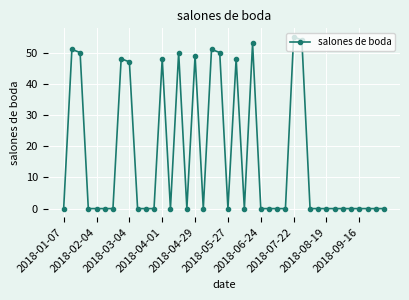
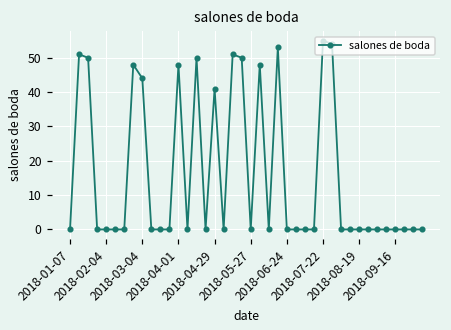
  {
    "2018-01-07": 0,
    "2018-02-04": 0,
-   "2018-03-04": 47,
+   "2018-03-04": 44,
    "2018-04-01": 48,
-   "2018-04-29": 49,
+   "2018-04-29": 41,
    "2018-05-27": 0,
    "2018-06-24": 0,
    "2018-08-19": 0,
    "2018-09-16": 0
  }
